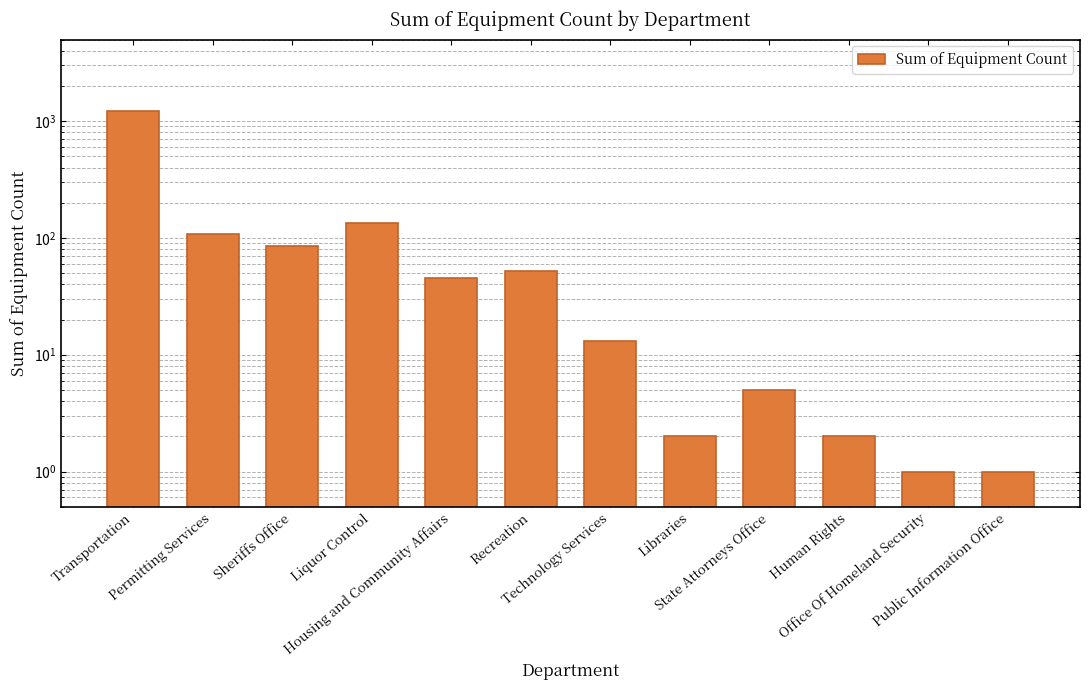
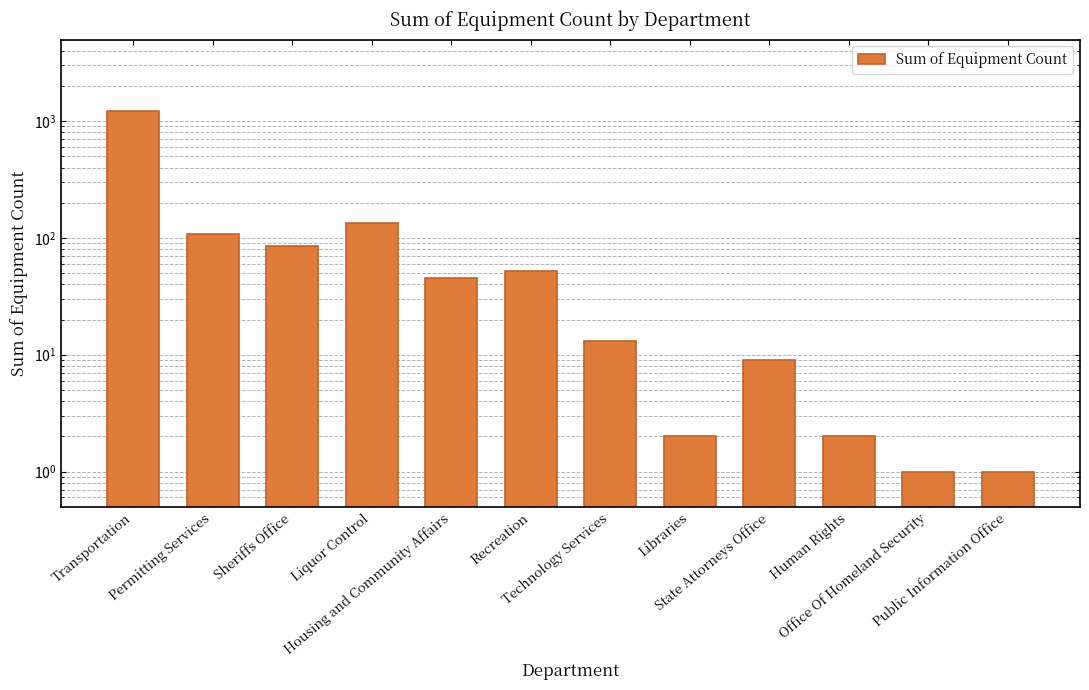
  {
    "Transportation": 1200,
    "Permitting Services": 110,
    "Sheriffs Office": 90,
    "Liquor Control": 140,
    "Housing and Community Affairs": 45,
    "Recreation": 50,
    "Technology Services": 13,
    "Libraries": 2,
-   "State Attorneys Office": 5,
+   "State Attorneys Office": 9,
    "Human Rights": 2,
    "Office Of Homeland Security": 1,
    "Public Information Office": 1
  }
